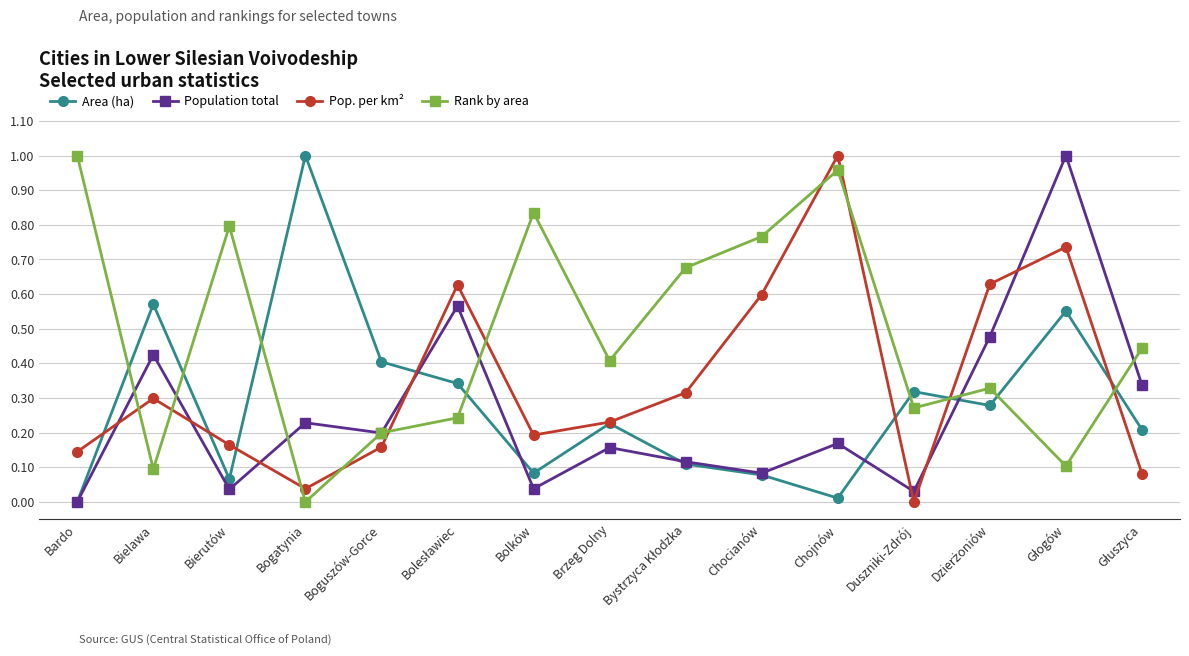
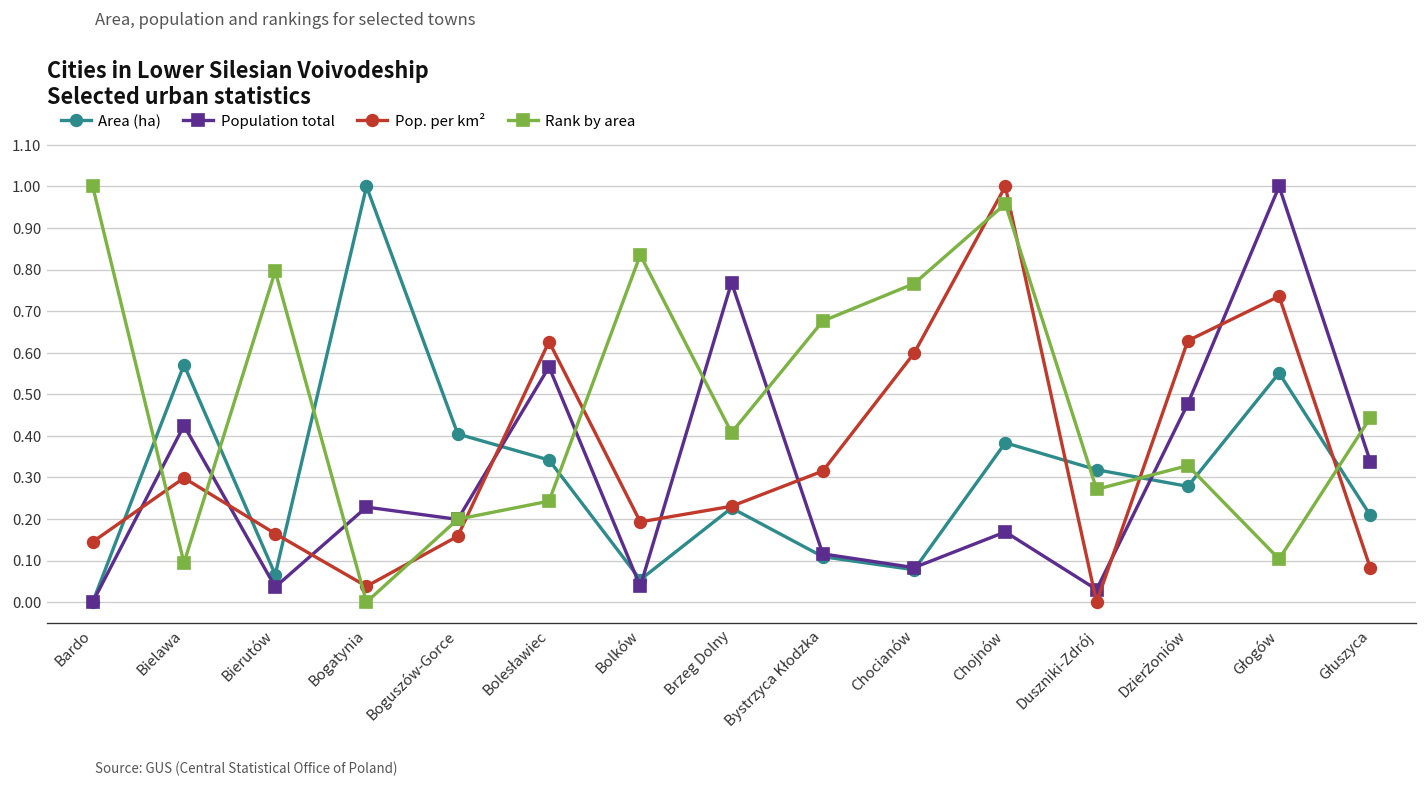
  {
    "Area (ha)": {
      "Bielawa": 0.57,
      "Bierutów": 0.07,
      "Bogatynia": 1.00,
      "Boguszów-Gorce": 0.40,
      "Bolesławiec": 0.34,
-     "Bolków": 0.08,
-     "Chojnów": 0.01,
+     "Bolków": 0.05,
+     "Chojnów": 0.38,
      "Duszniki-Zdrój": 0.32,
      "Dzierżoniów": 0.28,
      "Głogów": 0.55,
      "Głuszyca": 0.21
    },
    "Population total": {
      "Bielawa": 0.42,
      "Bierutów": 0.04,
      "Bogatynia": 0.23,
      "Bolesławiec": 0.57,
      "Bolków": 0.04,
-     "Brzeg Dolny": 0.16,
+     "Brzeg Dolny": 0.77,
      "Chojnów": 0.17,
      "Duszniki-Zdrój": 0.03,
      "Dzierżoniów": 0.48,
      "Głogów": 1.00,
      "Głuszyca": 0.34
    },
    "Pop. per km²": {
      "Bardo": 0.14,
      "Bielawa": 0.30,
      "Bierutów": 0.16,
      "Bogatynia": 0.04,
      "Boguszów-Gorce": 0.16,
      "Bolesławiec": 0.63,
      "Bolków": 0.19,
      "Bystrzyca Kłodzka": 0.32,
      "Chocianów": 0.60,
      "Chojnów": 1.00,
      "Duszniki-Zdrój": 0.00,
      "Dzierżoniów": 0.63,
      "Głogów": 0.74,
      "Głuszyca": 0.08
    },
    "Rank by area": {
      "Bardo": 1.00,
      "Bielawa": 0.09,
      "Bierutów": 0.80,
      "Bogatynia": 0.00,
      "Bolesławiec": 0.24,
      "Bolków": 0.84,
      "Brzeg Dolny": 0.41,
      "Bystrzyca Kłodzka": 0.68,
      "Chocianów": 0.77,
      "Chojnów": 0.96,
      "Duszniki-Zdrój": 0.27,
      "Dzierżoniów": 0.33,
      "Głogów": 0.10,
      "Głuszyca": 0.44
    }
  }
